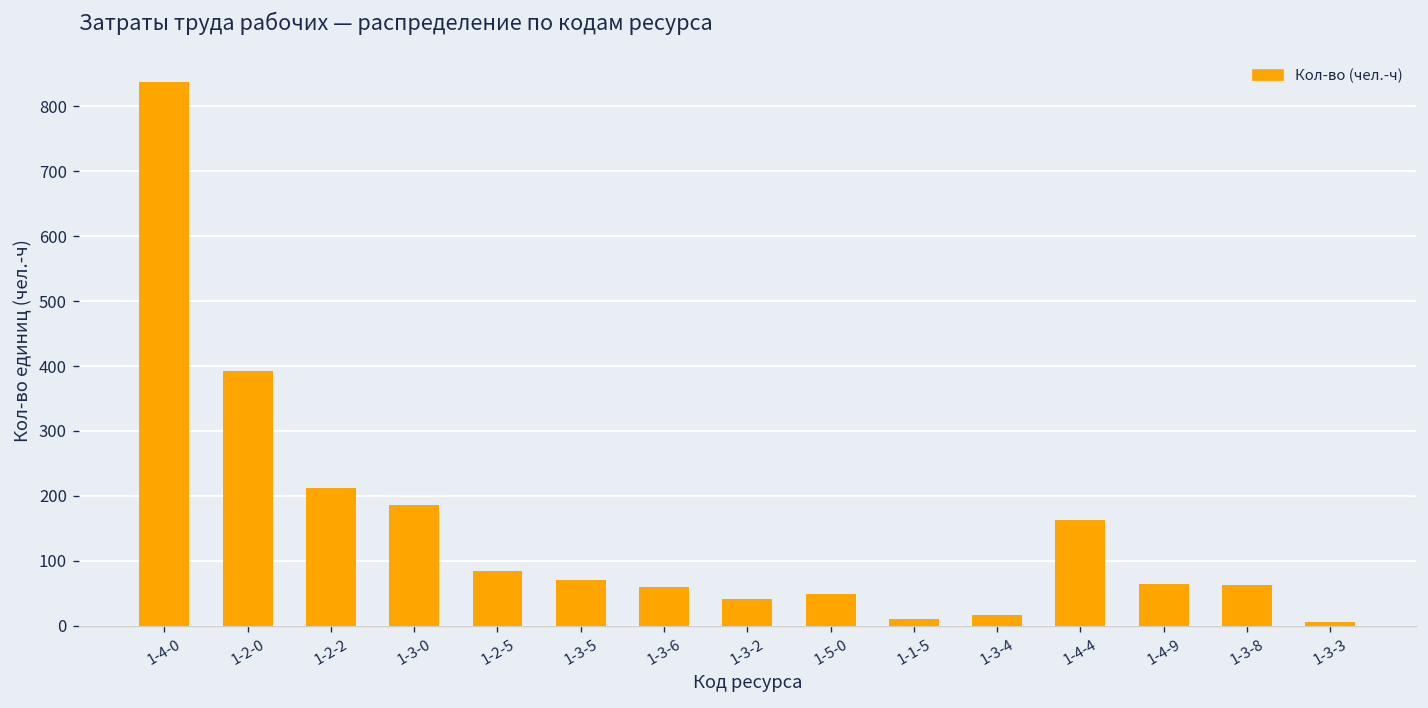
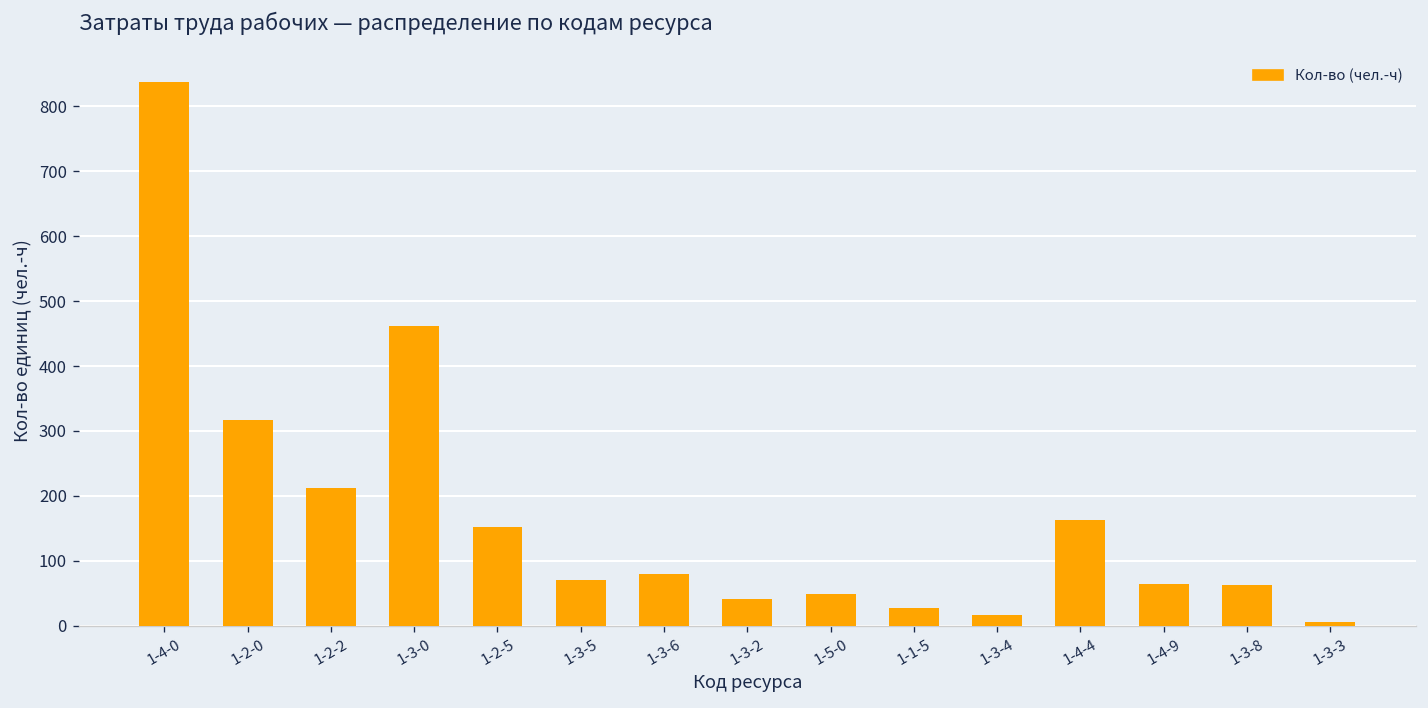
  {
    "1-4-0": 840,
-   "1-2-0": 390,
+   "1-2-0": 320,
    "1-2-2": 210,
-   "1-3-0": 190,
-   "1-2-5": 80,
+   "1-3-0": 460,
+   "1-2-5": 150,
    "1-3-5": 70,
-   "1-3-6": 60,
+   "1-3-6": 80,
    "1-3-2": 40,
    "1-5-0": 50,
-   "1-1-5": 10,
+   "1-1-5": 30,
    "1-3-4": 20,
    "1-4-4": 160,
    "1-4-9": 60,
    "1-3-8": 60,
    "1-3-3": 10
  }
